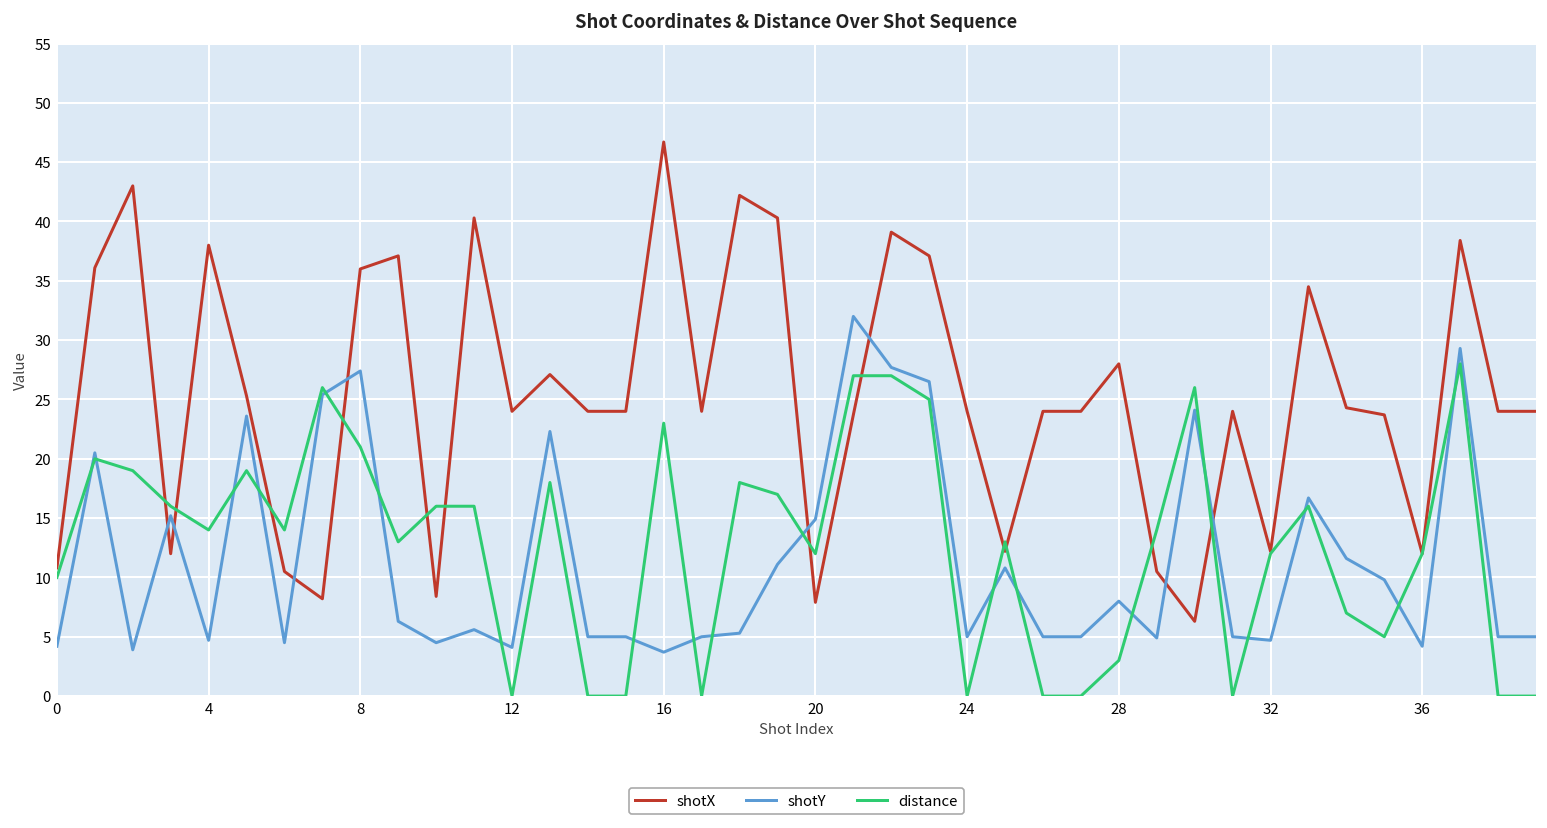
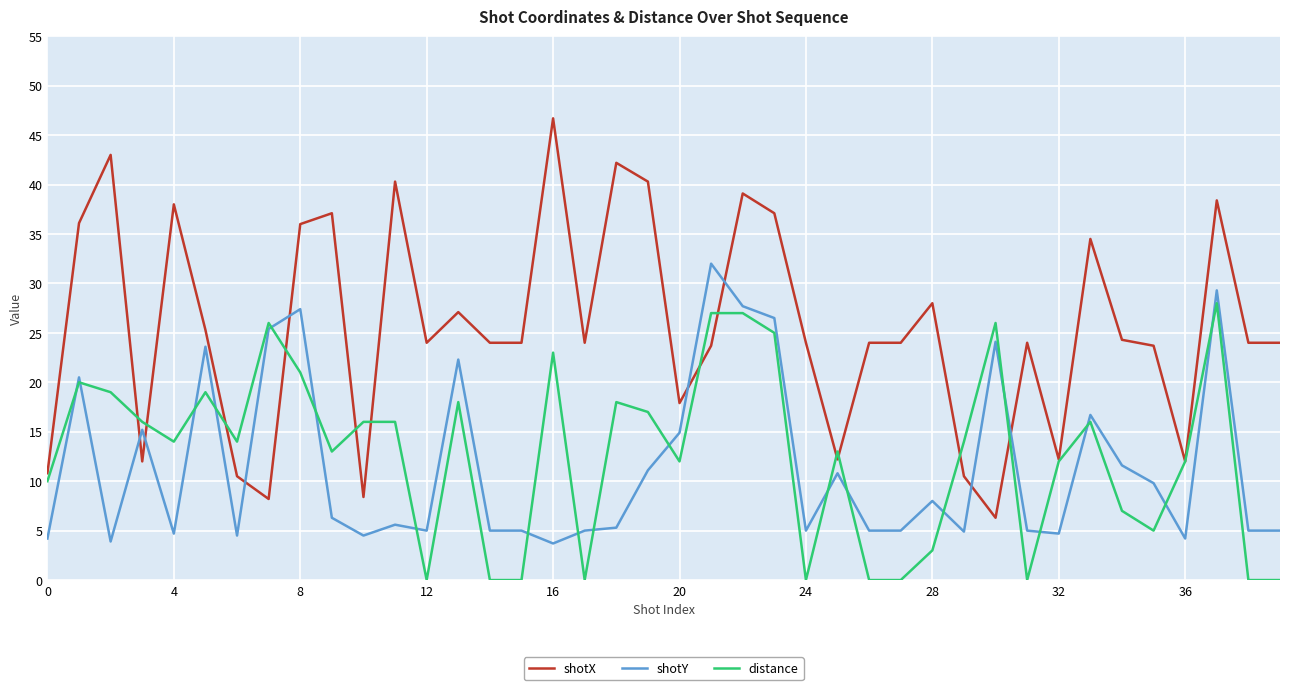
  {
    "shotX": {
      "0": 11,
      "4": 38,
      "8": 36,
      "12": 24,
      "16": 47,
-     "20": 8,
+     "20": 18,
      "24": 24,
      "28": 28
    },
    "shotY": {
      "0": 4,
      "4": 5,
      "8": 27,
-     "12": 4,
+     "12": 5,
      "16": 4,
      "20": 15,
      "24": 5,
      "28": 8,
      "32": 5,
      "36": 4
    },
    "distance": {
      "0": 10,
      "4": 14,
      "8": 21,
      "12": 0,
      "16": 23,
      "20": 12,
      "24": 0,
      "28": 3
    }
  }
